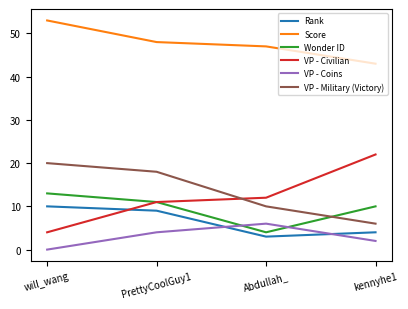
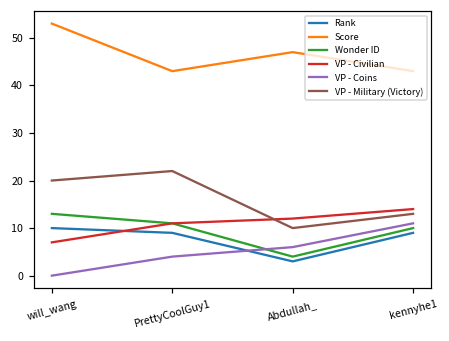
  {
    "Rank": {
      "will_wang": 10,
      "PrettyCoolGuy1": 9,
      "Abdullah_": 3,
-     "kennyhe1": 4
+     "kennyhe1": 9
    },
    "Score": {
      "will_wang": 53,
-     "PrettyCoolGuy1": 48,
+     "PrettyCoolGuy1": 43,
      "Abdullah_": 47
    },
    "Wonder ID": {
      "will_wang": 13,
      "Abdullah_": 4,
      "kennyhe1": 10
    },
    "VP - Civilian": {
-     "will_wang": 4,
+     "will_wang": 7,
      "Abdullah_": 12,
-     "kennyhe1": 22
+     "kennyhe1": 14
    },
    "VP - Coins": {
      "will_wang": 0,
      "PrettyCoolGuy1": 4,
      "Abdullah_": 6,
-     "kennyhe1": 2
+     "kennyhe1": 11
    },
    "VP - Military (Victory)": {
      "will_wang": 20,
-     "PrettyCoolGuy1": 18,
+     "PrettyCoolGuy1": 22,
      "Abdullah_": 10,
-     "kennyhe1": 6
+     "kennyhe1": 13
    }
  }
